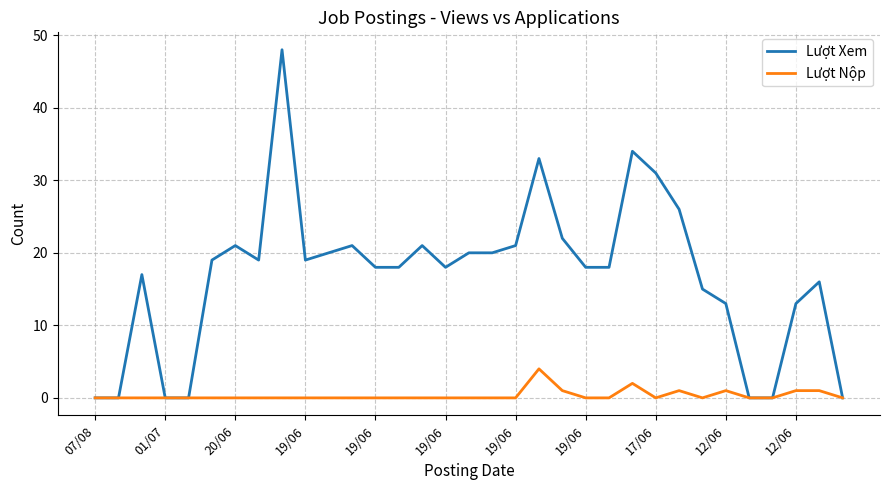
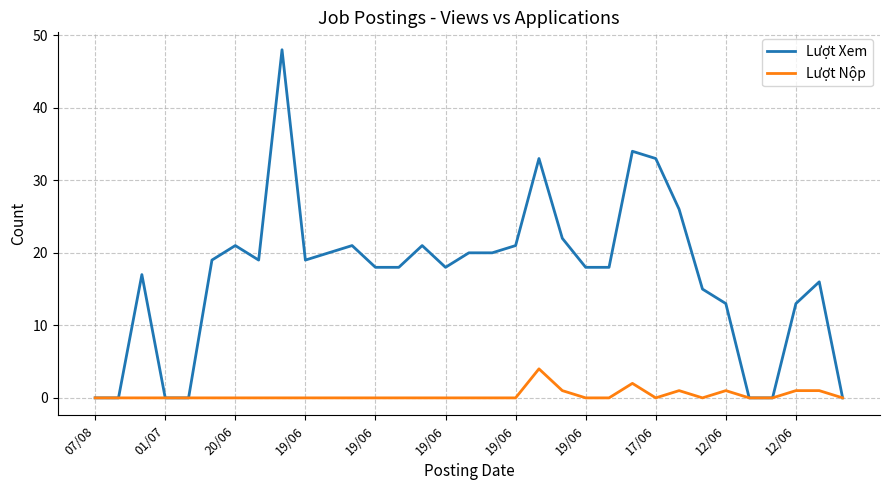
  {
    "Lượt Xem": {
-     "17/06": 31
+     "17/06": 33
    },
    "Lượt Nộp": {
      "17/06": 0
    }
  }
